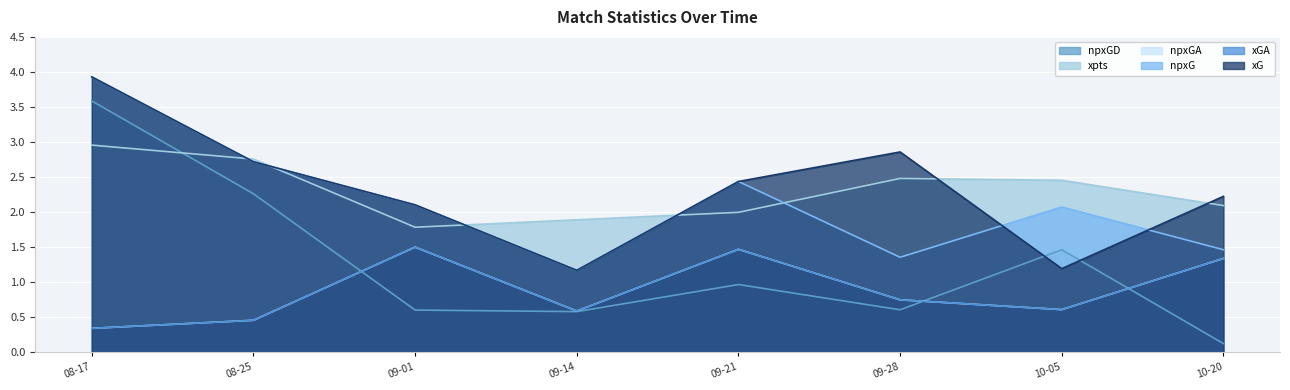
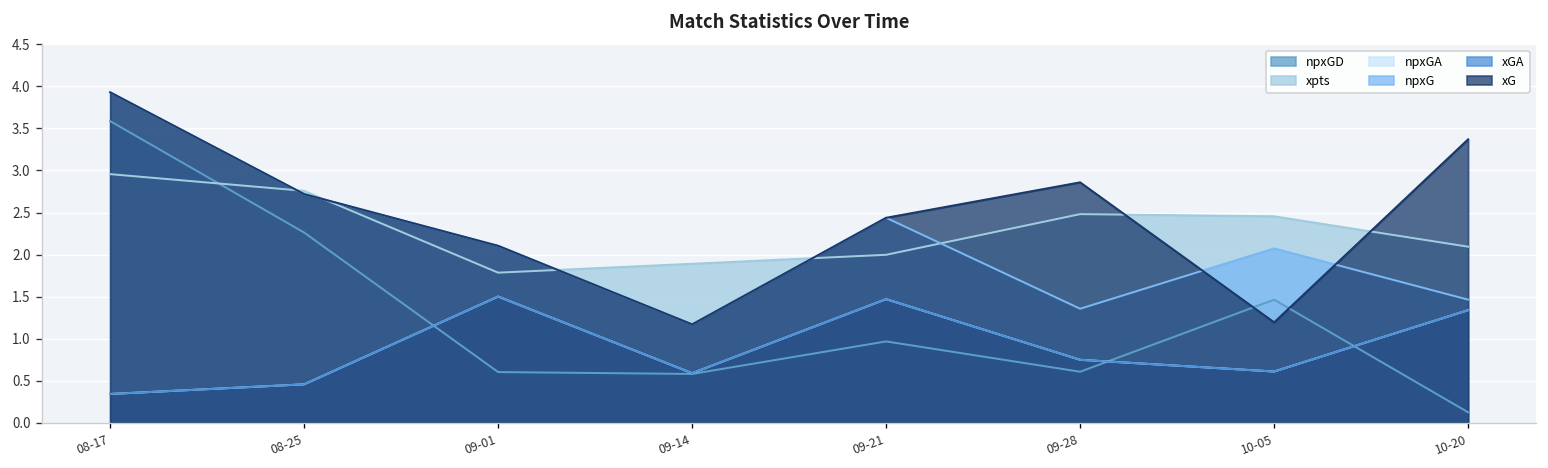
  {
    "xG": {
      "09-28": 2.9,
      "10-05": 1.2,
-     "10-20": 2.2
+     "10-20": 3.4
    }
  }
